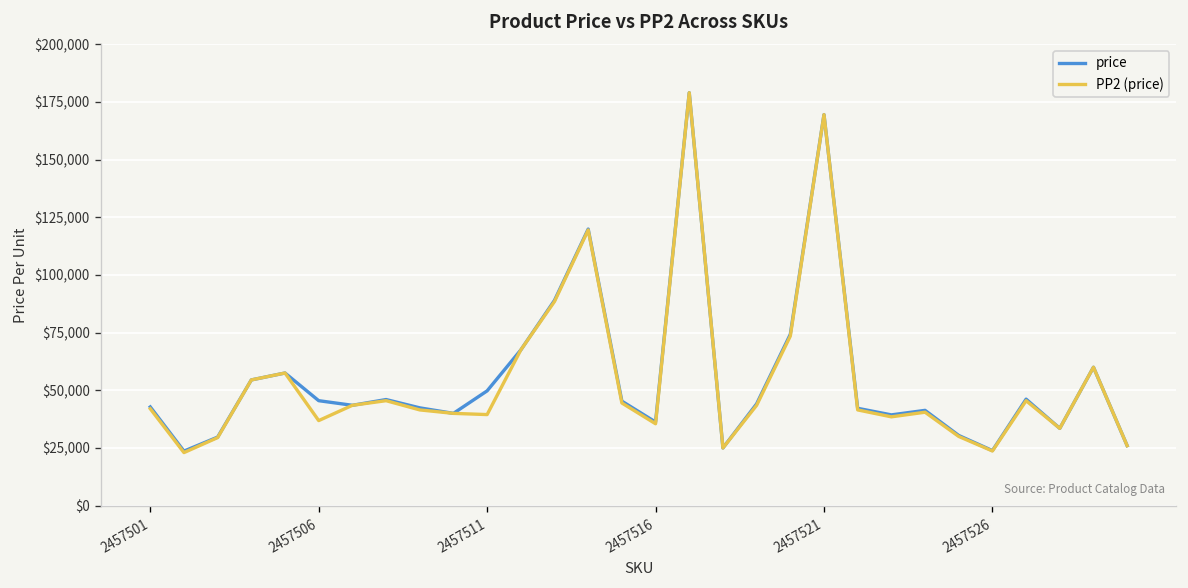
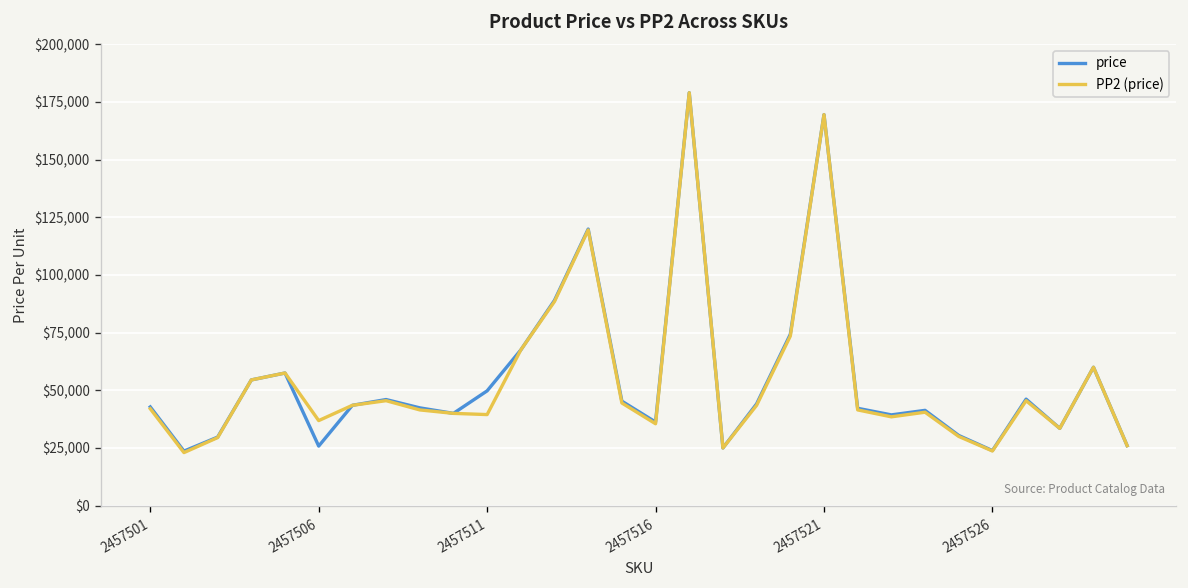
  {
    "price": {
-     "2457506": "$46,000",
+     "2457506": "$26,000",
      "2457511": "$50,000"
    },
    "PP2 (price)": {
      "2457506": "$37,000",
      "2457511": "$39,000"
    }
  }
